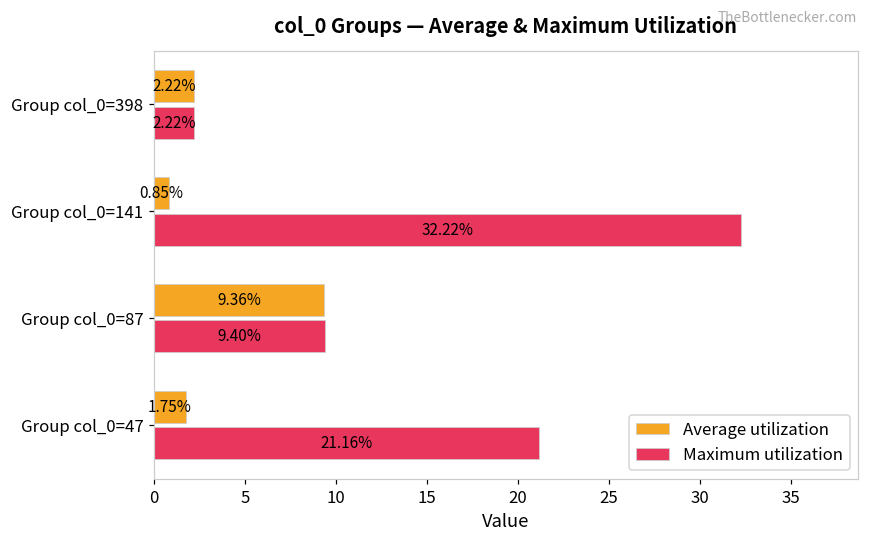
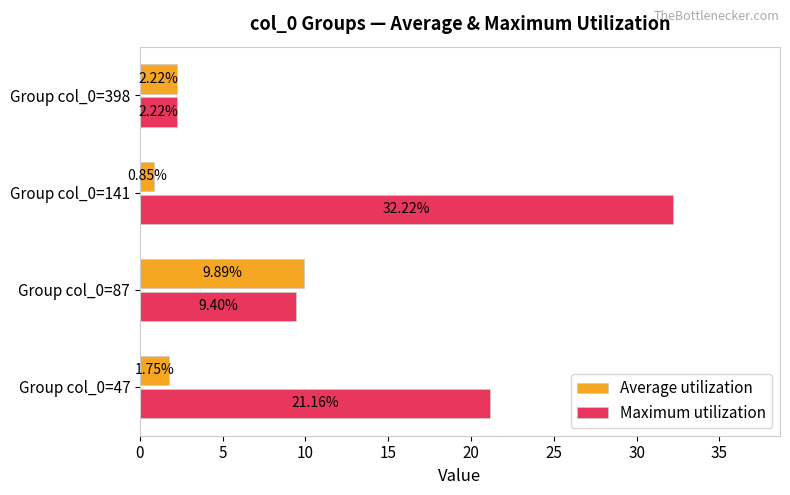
  {
    "Average utilization": {
      "Group col_0=398": "2.22%",
      "Group col_0=141": "0.85%",
-     "Group col_0=87": "9.36%",
+     "Group col_0=87": "9.89%",
      "Group col_0=47": "1.75%"
    },
    "Maximum utilization": {
      "Group col_0=398": "2.22%",
      "Group col_0=141": "32.22%",
      "Group col_0=87": "9.40%",
      "Group col_0=47": "21.16%"
    }
  }
